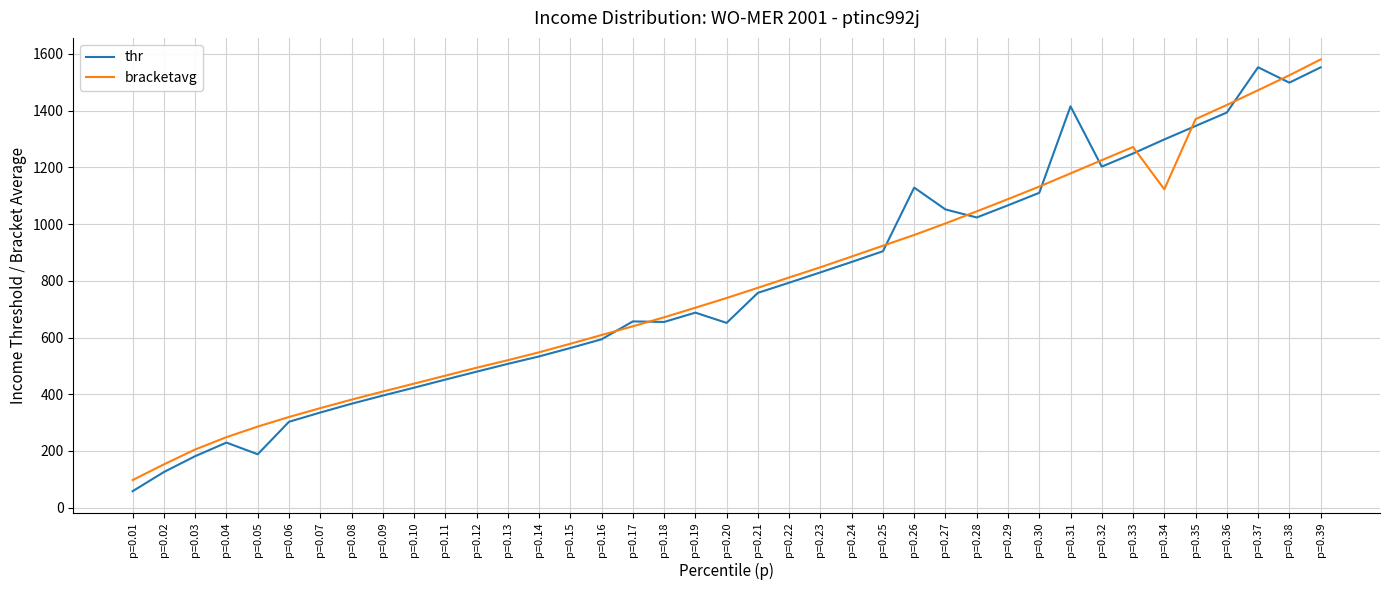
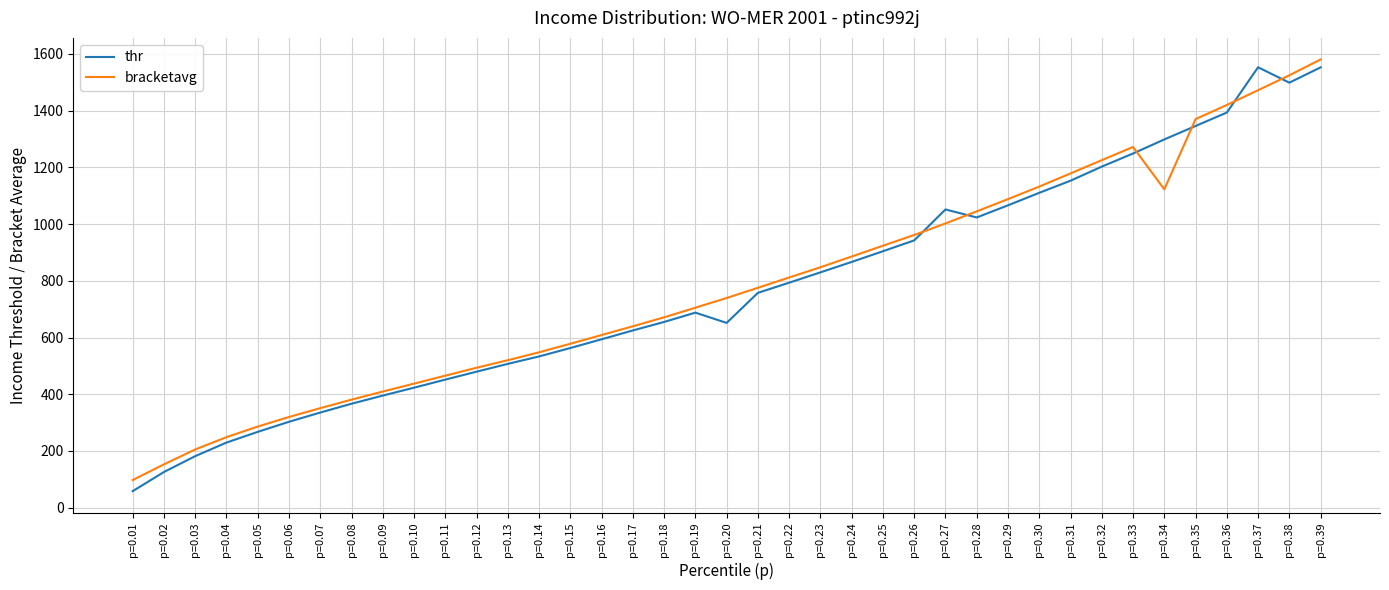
  {
    "thr": {
      "p=0.01": 60,
      "p=0.02": 130,
      "p=0.03": 180,
      "p=0.04": 230,
-     "p=0.05": 190,
+     "p=0.05": 270,
      "p=0.06": 300,
      "p=0.07": 340,
      "p=0.08": 370,
      "p=0.09": 400,
      "p=0.10": 420,
      "p=0.11": 450,
      "p=0.12": 480,
      "p=0.13": 510,
      "p=0.14": 530,
      "p=0.15": 560,
      "p=0.16": 590,
-     "p=0.17": 660,
+     "p=0.17": 630,
      "p=0.18": 650,
      "p=0.19": 690,
      "p=0.20": 650,
      "p=0.21": 760,
      "p=0.22": 790,
      "p=0.23": 830,
      "p=0.24": 870,
      "p=0.25": 900,
-     "p=0.26": 1130,
+     "p=0.26": 940,
      "p=0.27": 1050,
      "p=0.28": 1020,
      "p=0.29": 1070,
      "p=0.30": 1110,
-     "p=0.31": 1420,
+     "p=0.31": 1150,
      "p=0.32": 1200,
      "p=0.33": 1250,
      "p=0.34": 1300,
      "p=0.35": 1350,
      "p=0.36": 1390,
      "p=0.37": 1550,
      "p=0.38": 1500,
      "p=0.39": 1550
    },
    "bracketavg": {
      "p=0.01": 100,
      "p=0.02": 150,
      "p=0.03": 210,
      "p=0.04": 250,
      "p=0.05": 290,
      "p=0.06": 320,
      "p=0.07": 350,
      "p=0.08": 380,
      "p=0.09": 410,
      "p=0.10": 440,
      "p=0.11": 470,
      "p=0.12": 490,
      "p=0.13": 520,
      "p=0.14": 550,
      "p=0.15": 580,
      "p=0.16": 610,
      "p=0.17": 640,
      "p=0.18": 670,
      "p=0.19": 710,
      "p=0.20": 740,
      "p=0.21": 780,
      "p=0.22": 810,
      "p=0.23": 850,
      "p=0.24": 890,
      "p=0.25": 920,
      "p=0.26": 960,
      "p=0.27": 1000,
      "p=0.28": 1040,
      "p=0.29": 1090,
      "p=0.30": 1130,
      "p=0.31": 1180,
      "p=0.32": 1230,
      "p=0.33": 1270,
      "p=0.34": 1120,
      "p=0.35": 1370,
      "p=0.36": 1420,
      "p=0.37": 1470,
      "p=0.38": 1520,
      "p=0.39": 1580
    }
  }
